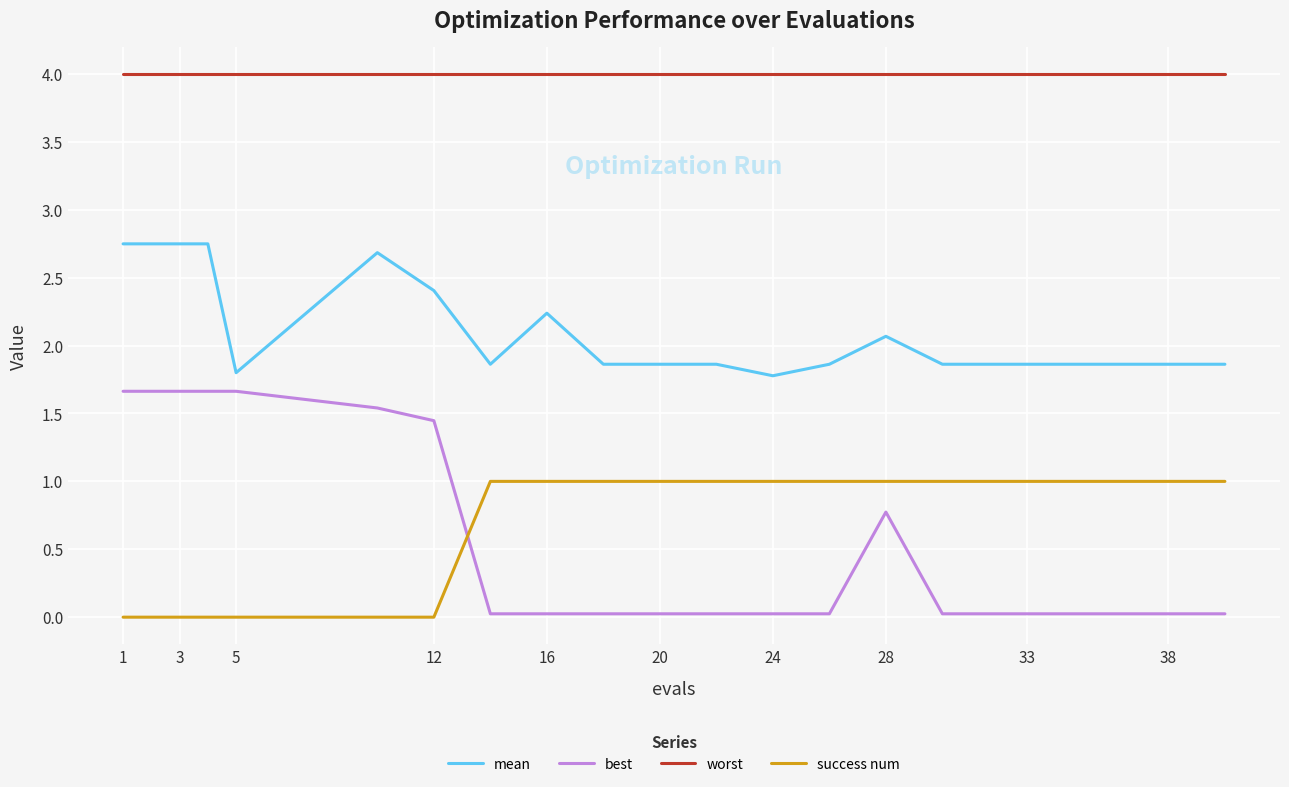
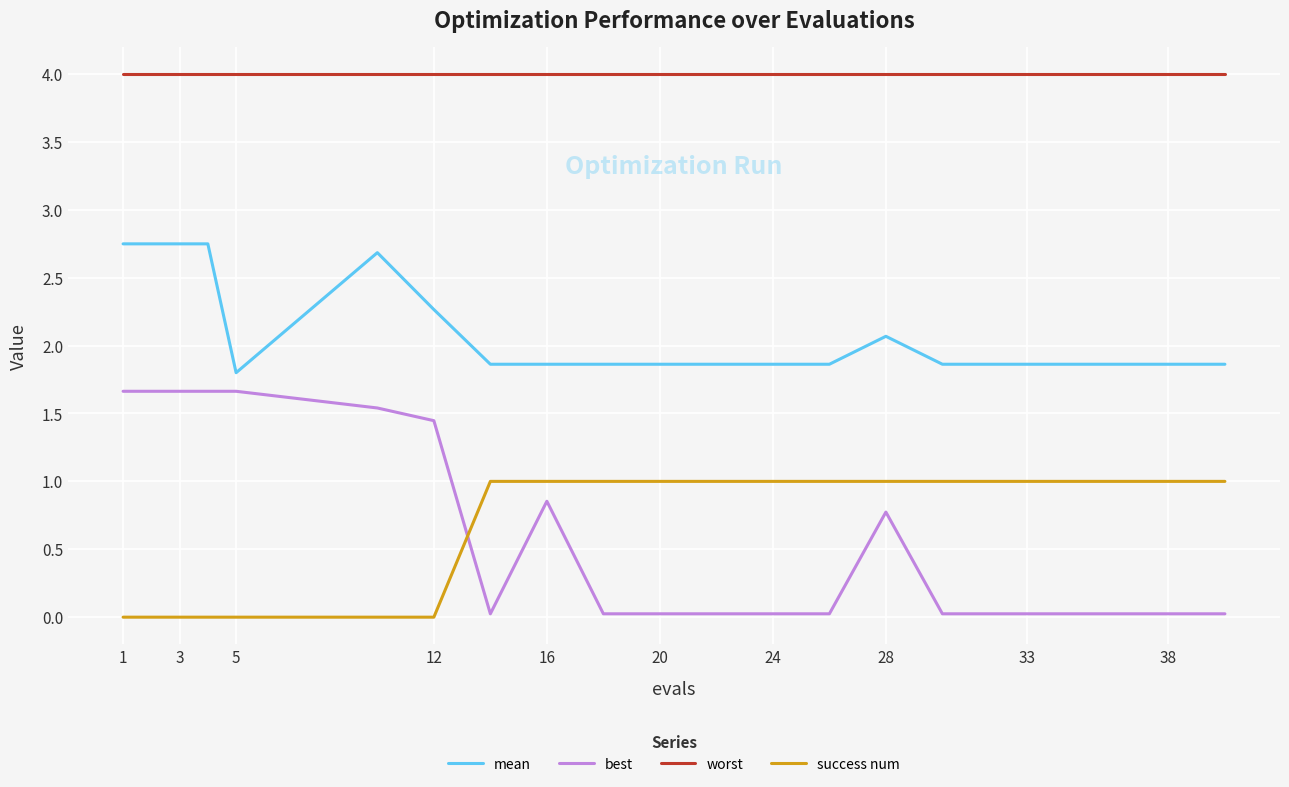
  {
    "mean": {
      "1": 2.75,
      "3": 2.75,
      "5": 1.80,
-     "12": 2.41,
-     "16": 2.24,
+     "12": 2.27,
+     "16": 1.86,
      "20": 1.86,
-     "24": 1.78,
+     "24": 1.86,
      "28": 2.07,
      "33": 1.86,
      "38": 1.86
    },
    "best": {
      "1": 1.66,
      "3": 1.66,
      "5": 1.66,
      "12": 1.45,
-     "16": 0.02,
+     "16": 0.85,
      "20": 0.02,
      "24": 0.02,
      "28": 0.77,
      "33": 0.02,
      "38": 0.02
    },
    "worst": {
      "1": 4.00,
      "3": 4.00,
      "5": 4.00,
      "12": 4.00,
      "16": 4.00,
      "20": 4.00,
      "24": 4.00,
      "28": 4.00,
      "33": 4.00,
      "38": 4.00
    },
    "success num": {
      "1": 0.00,
      "3": 0.00,
      "5": 0.00,
      "12": 0.00,
      "16": 1.00,
      "20": 1.00,
      "24": 1.00,
      "28": 1.00,
      "33": 1.00,
      "38": 1.00
    }
  }
